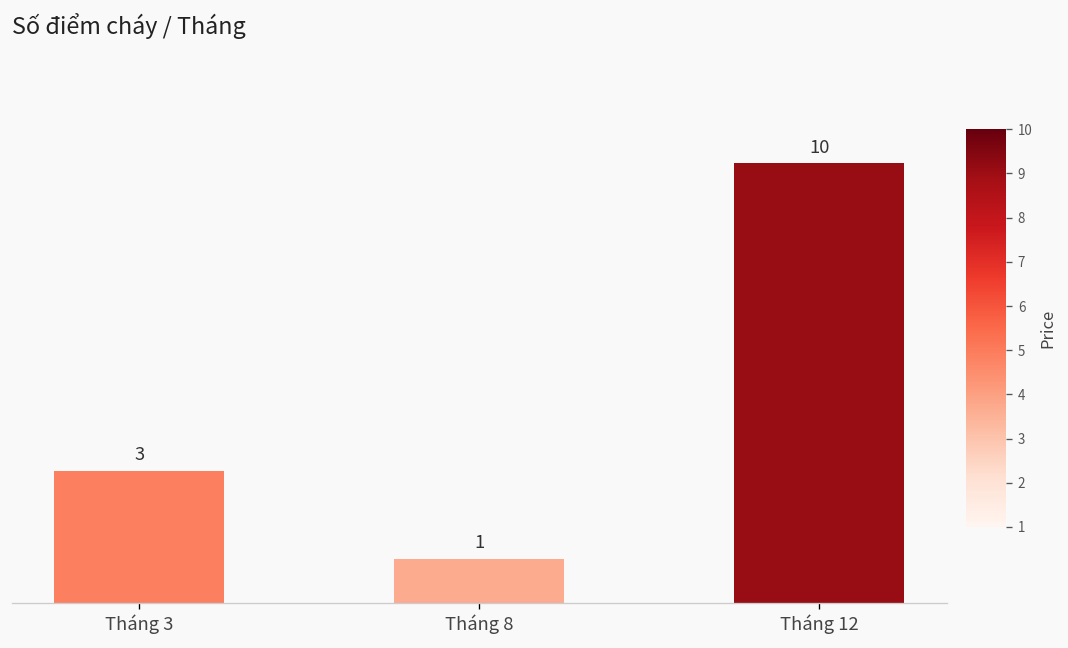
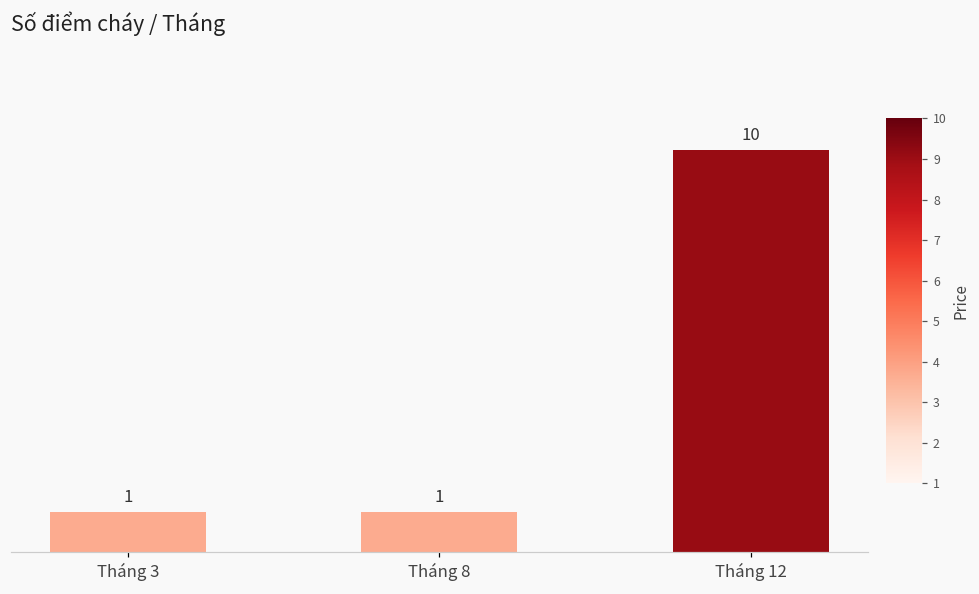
  {
-   "Tháng 3": 3,
+   "Tháng 3": 1,
    "Tháng 8": 1,
    "Tháng 12": 10
  }
